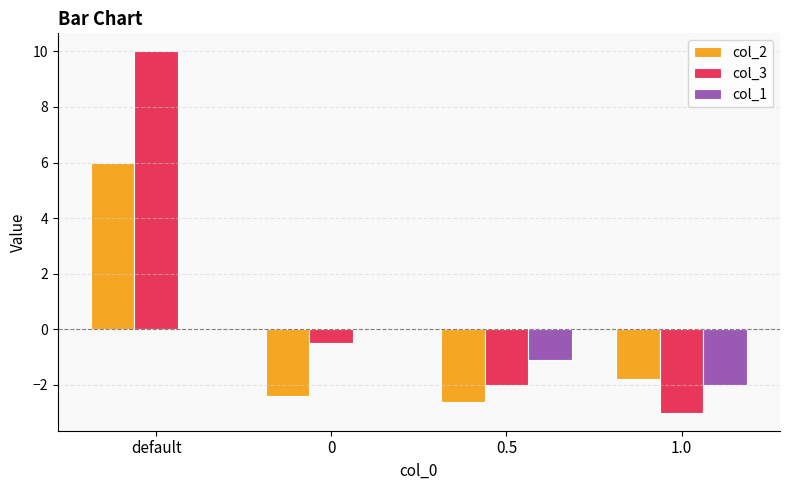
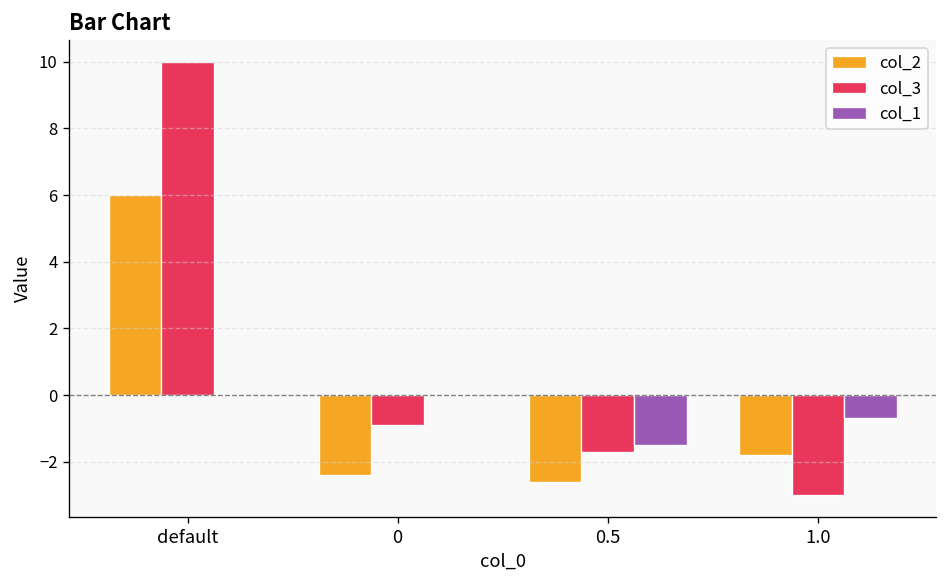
  {
    "col_2": {
      "default": 6.0,
      "0": -2.4,
      "0.5": -2.6,
      "1.0": -1.8
    },
    "col_3": {
      "default": 10.0,
-     "0": -0.5,
-     "0.5": -2.0,
+     "0": -0.9,
+     "0.5": -1.7,
      "1.0": -3.0
    },
    "col_1": {
      "default": 0.0,
      "0": 0.0,
-     "0.5": -1.1,
-     "1.0": -2.0
+     "0.5": -1.5,
+     "1.0": -0.7
    }
  }
